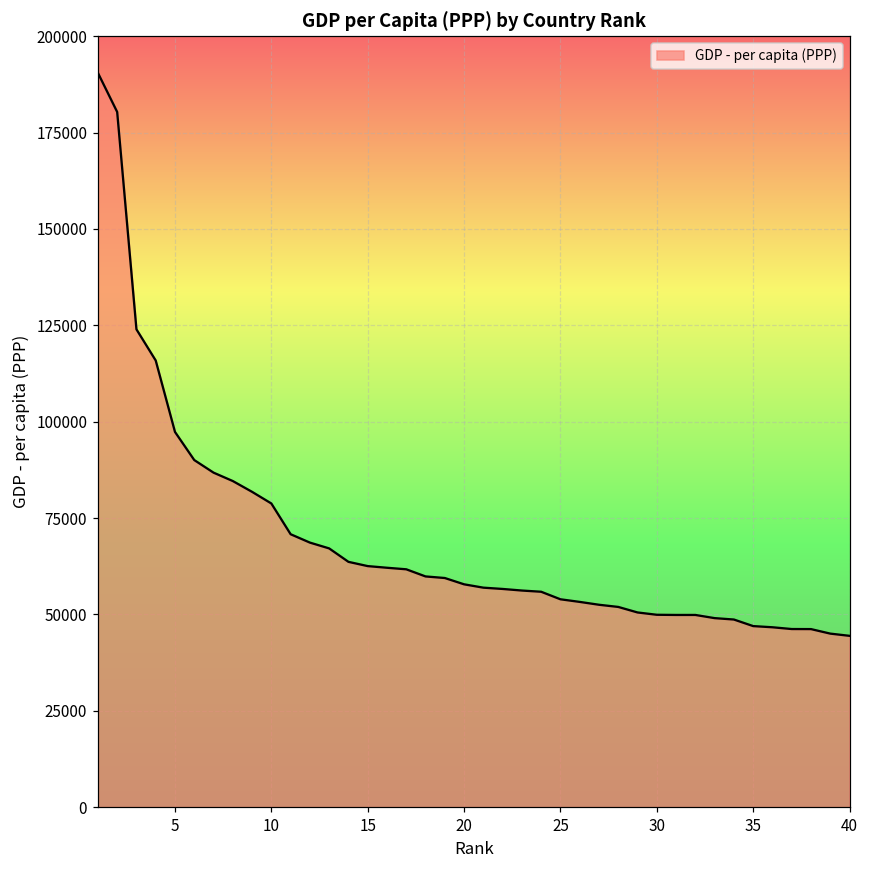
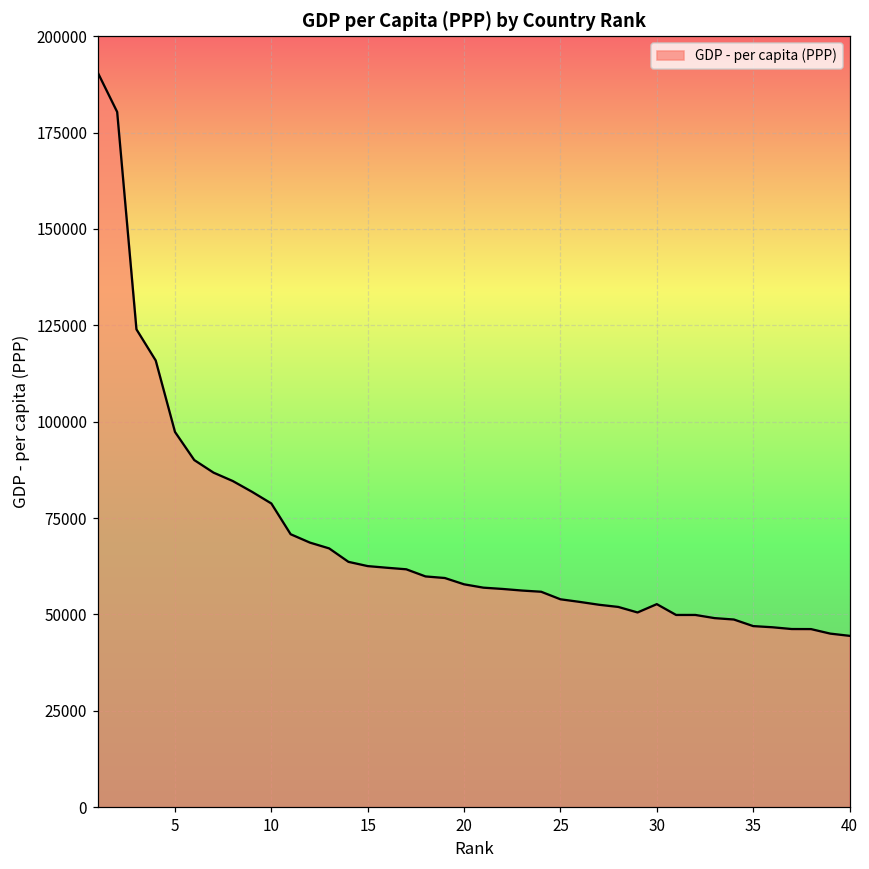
  {
    "5": 97000,
    "10": 79000,
    "15": 63000,
    "20": 58000,
    "25": 54000,
-   "30": 50000,
+   "30": 53000,
    "35": 47000,
    "40": 44000
  }
